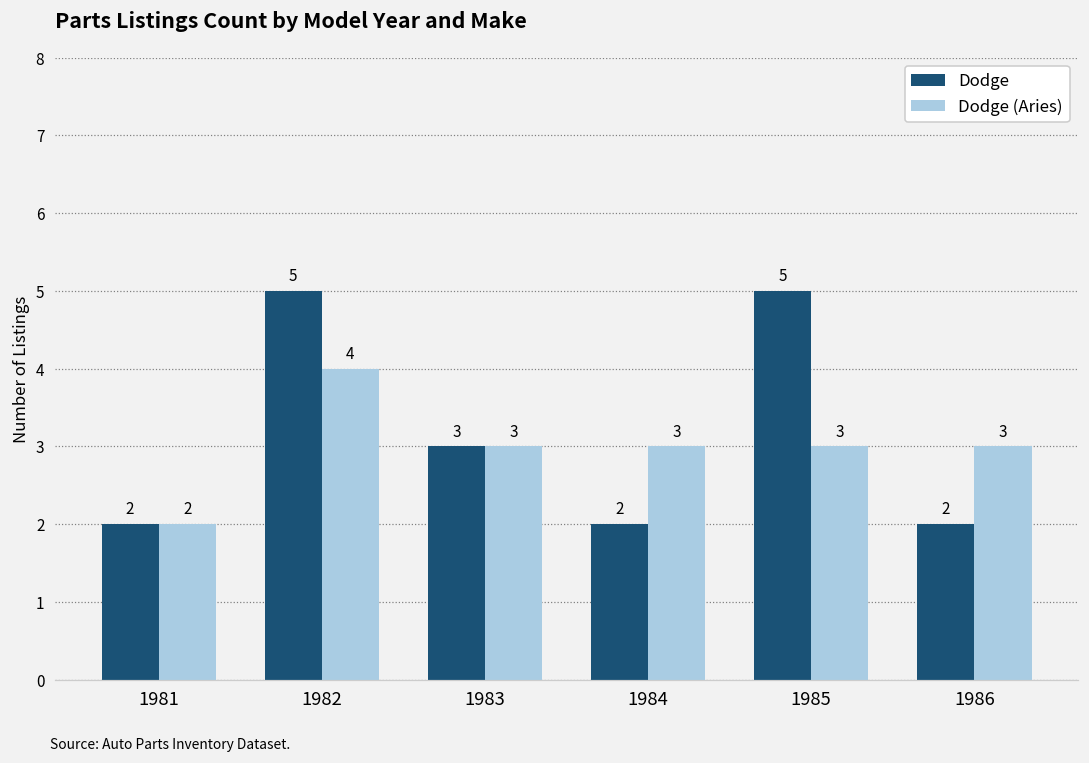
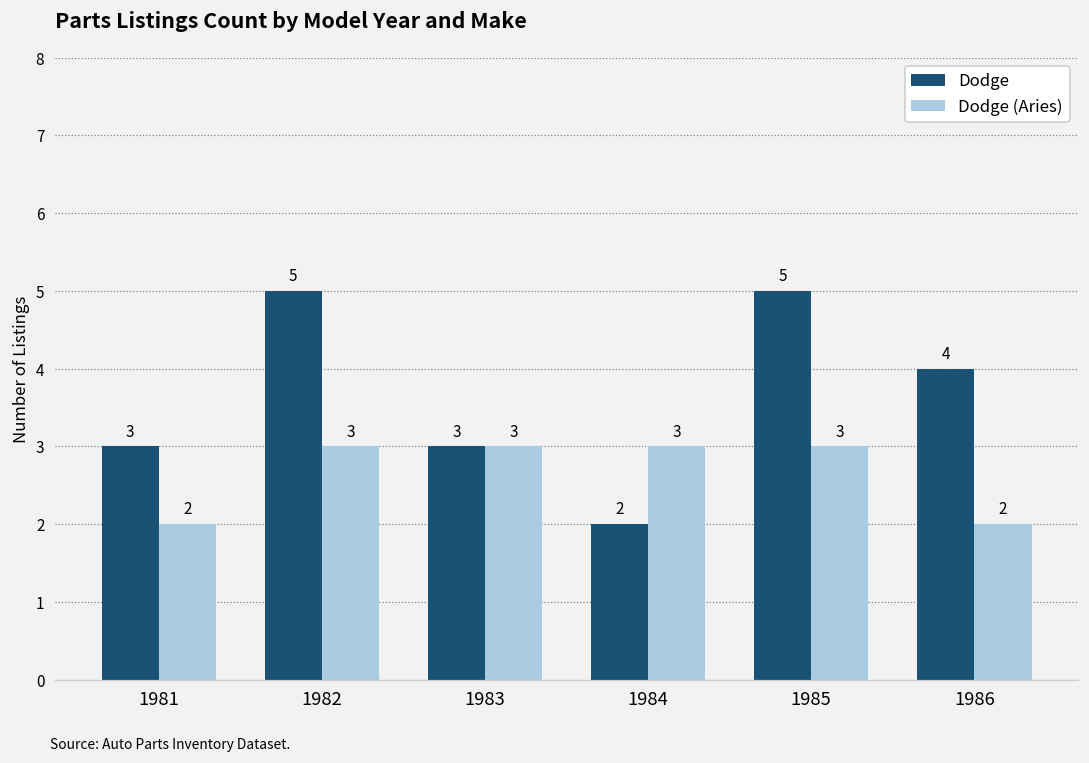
  {
    "Dodge": {
-     "1981": 2,
+     "1981": 3,
      "1982": 5,
      "1983": 3,
      "1984": 2,
      "1985": 5,
-     "1986": 2
+     "1986": 4
    },
    "Dodge (Aries)": {
      "1981": 2,
-     "1982": 4,
+     "1982": 3,
      "1983": 3,
      "1984": 3,
      "1985": 3,
-     "1986": 3
+     "1986": 2
    }
  }
